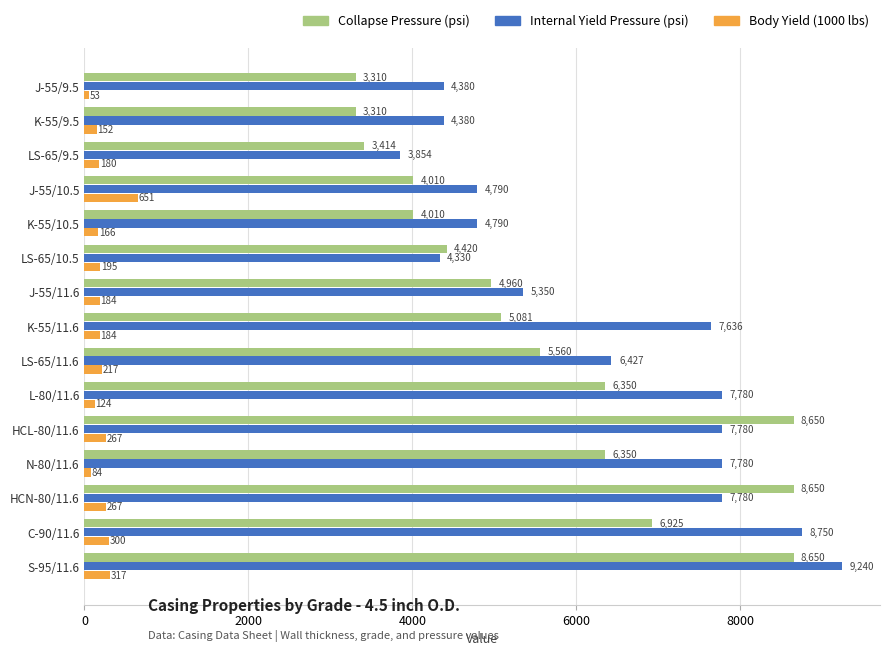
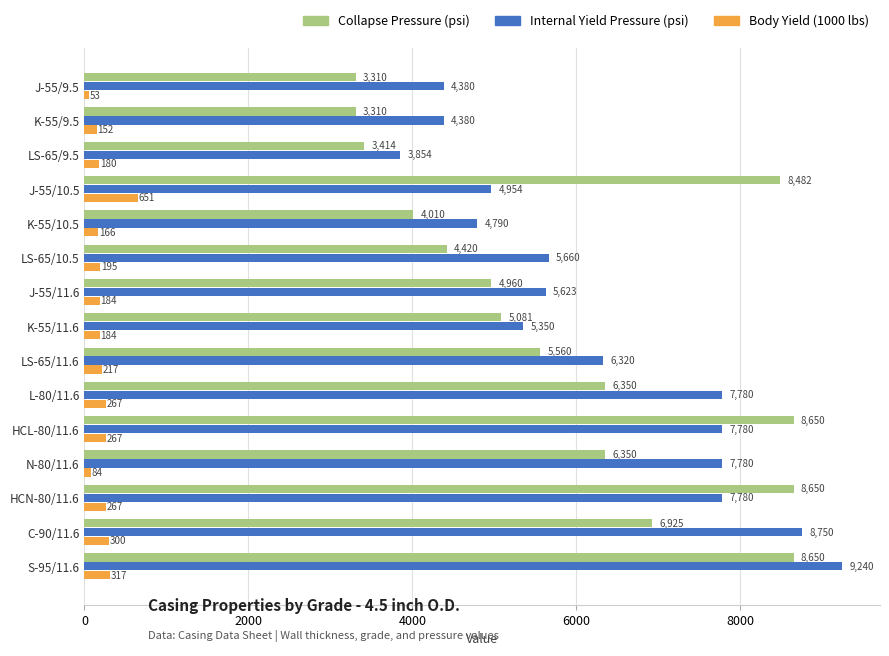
  {
    "Collapse Pressure (psi)": {
      "J-55/9.5": "3,310",
      "K-55/9.5": "3,310",
      "LS-65/9.5": "3,414",
-     "J-55/10.5": "4,010",
+     "J-55/10.5": "8,482",
      "K-55/10.5": "4,010",
      "LS-65/10.5": "4,420",
      "J-55/11.6": "4,960",
      "K-55/11.6": "5,081",
      "LS-65/11.6": "5,560",
      "L-80/11.6": "6,350",
      "HCL-80/11.6": "8,650",
      "N-80/11.6": "6,350",
      "HCN-80/11.6": "8,650",
      "C-90/11.6": "6,925",
      "S-95/11.6": "8,650"
    },
    "Internal Yield Pressure (psi)": {
      "J-55/9.5": "4,380",
      "K-55/9.5": "4,380",
      "LS-65/9.5": "3,854",
-     "J-55/10.5": "4,790",
+     "J-55/10.5": "4,954",
      "K-55/10.5": "4,790",
-     "LS-65/10.5": "4,330",
-     "J-55/11.6": "5,350",
-     "K-55/11.6": "7,636",
-     "LS-65/11.6": "6,427",
+     "LS-65/10.5": "5,660",
+     "J-55/11.6": "5,623",
+     "K-55/11.6": "5,350",
+     "LS-65/11.6": "6,320",
      "L-80/11.6": "7,780",
      "HCL-80/11.6": "7,780",
      "N-80/11.6": "7,780",
      "HCN-80/11.6": "7,780",
      "C-90/11.6": "8,750",
      "S-95/11.6": "9,240"
    },
    "Body Yield (1000 lbs)": {
      "J-55/9.5": "53",
      "K-55/9.5": "152",
      "LS-65/9.5": "180",
      "J-55/10.5": "651",
      "K-55/10.5": "166",
      "LS-65/10.5": "195",
      "J-55/11.6": "184",
      "K-55/11.6": "184",
      "LS-65/11.6": "217",
-     "L-80/11.6": "124",
+     "L-80/11.6": "267",
      "HCL-80/11.6": "267",
      "N-80/11.6": "84",
      "HCN-80/11.6": "267",
      "C-90/11.6": "300",
      "S-95/11.6": "317"
    }
  }
